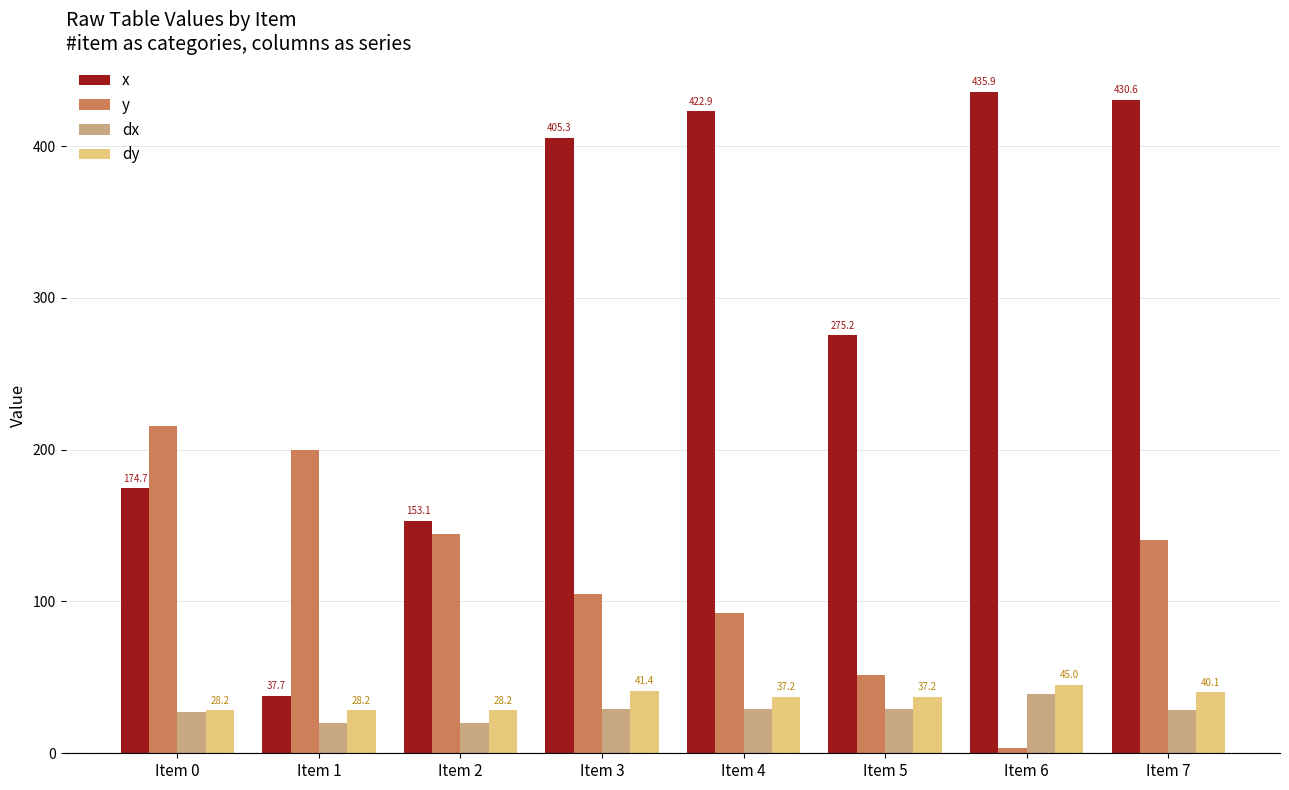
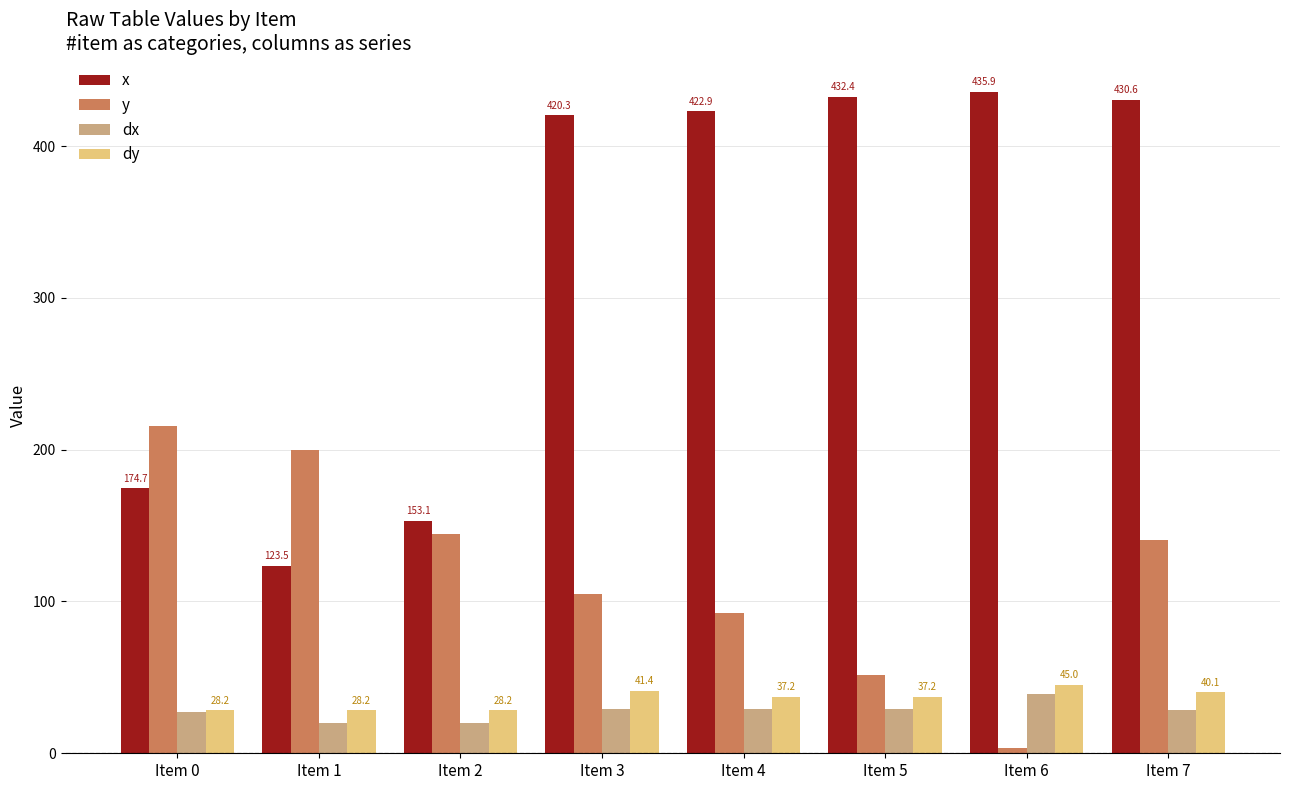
  {
    "x": {
      "Item 0": 174.7,
-     "Item 1": 37.7,
+     "Item 1": 123.5,
      "Item 2": 153.1,
-     "Item 3": 405.3,
+     "Item 3": 420.3,
      "Item 4": 422.9,
-     "Item 5": 275.2,
+     "Item 5": 432.4,
      "Item 6": 435.9,
      "Item 7": 430.6
    }
  }
